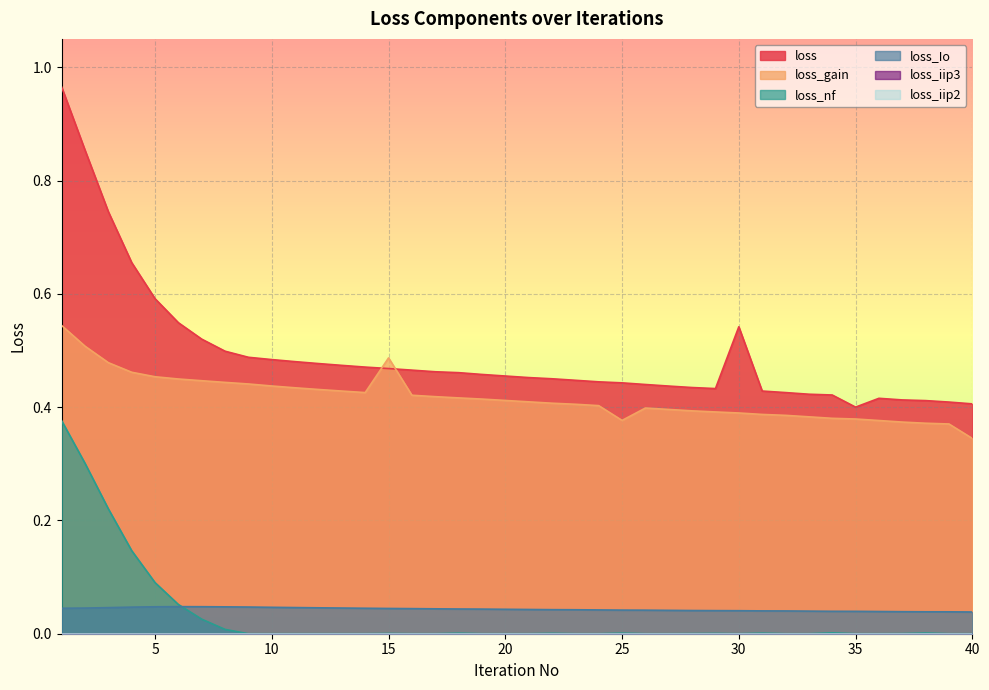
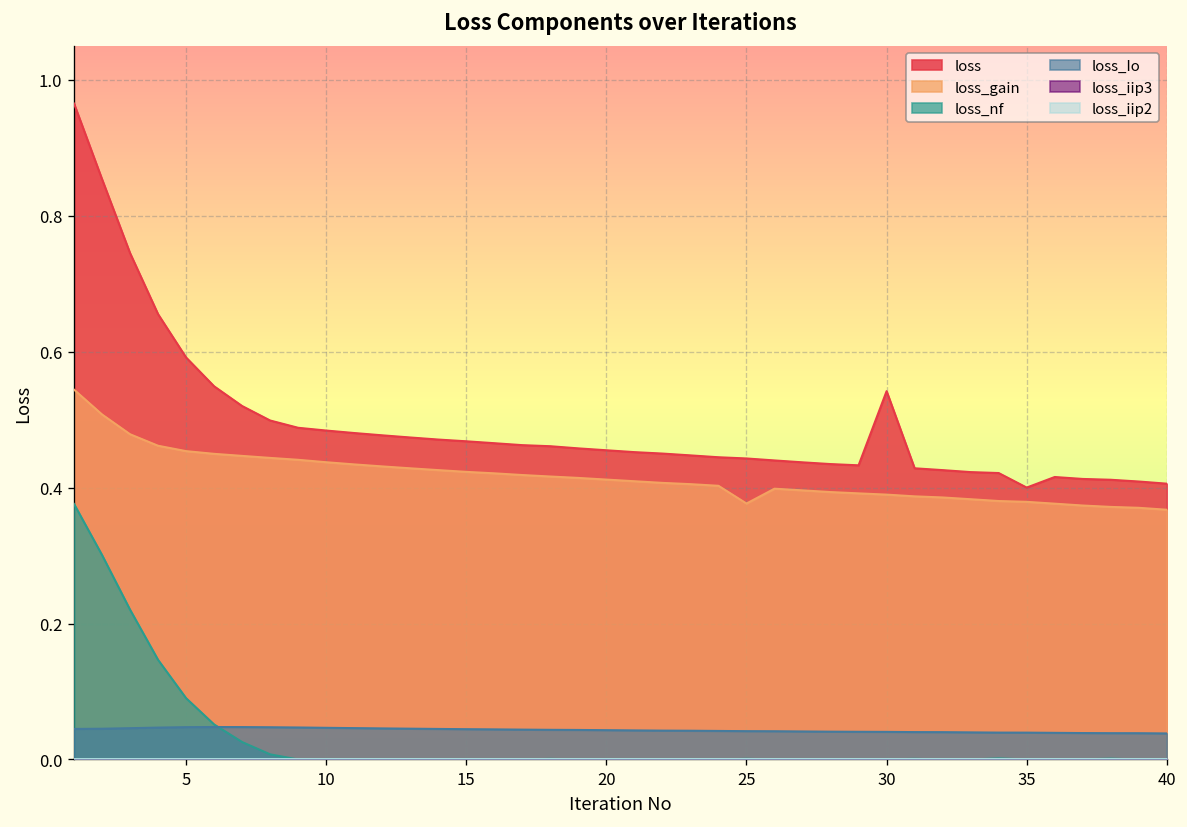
  {
    "loss": {
      "5": 0.59,
      "10": 0.48,
      "15": 0.47,
      "20": 0.45,
      "25": 0.44,
      "30": 0.54,
      "35": 0.40,
      "40": 0.41
    },
    "loss_gain": {
      "5": 0.45,
      "10": 0.44,
-     "15": 0.49,
+     "15": 0.42,
      "20": 0.41,
      "25": 0.38,
      "30": 0.39,
      "35": 0.38,
-     "40": 0.34
+     "40": 0.37
    },
    "loss_iip2": {
      "5": 0.00
    }
  }
